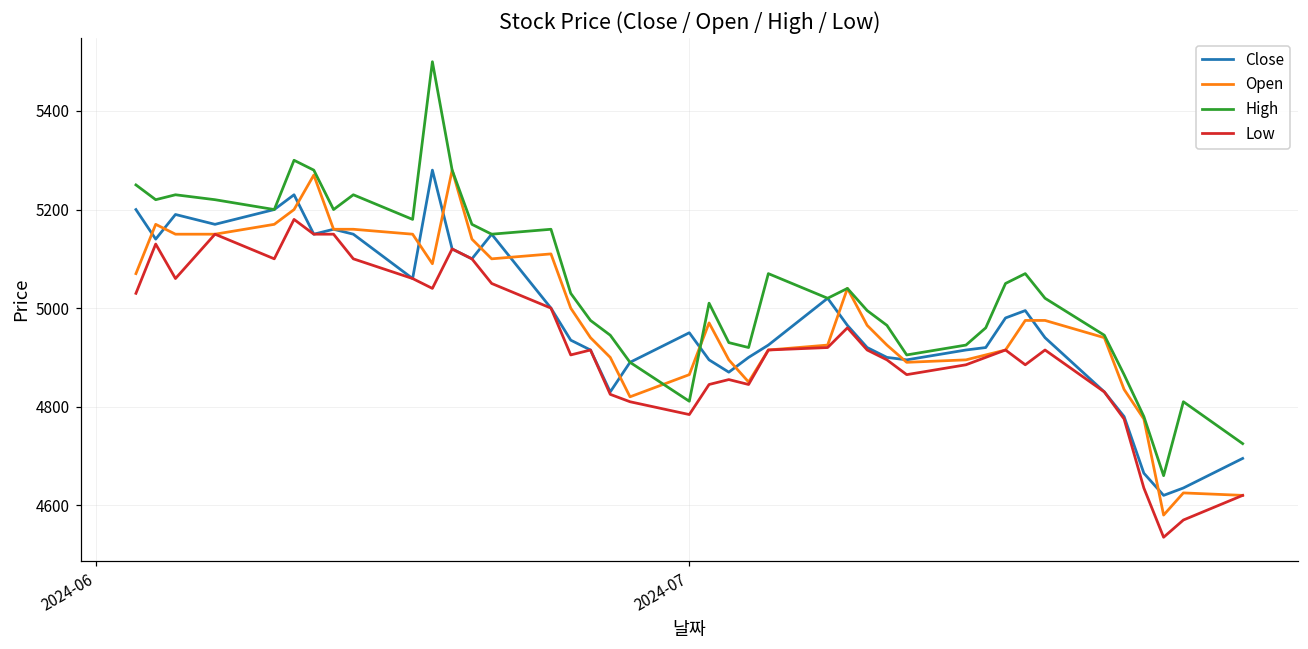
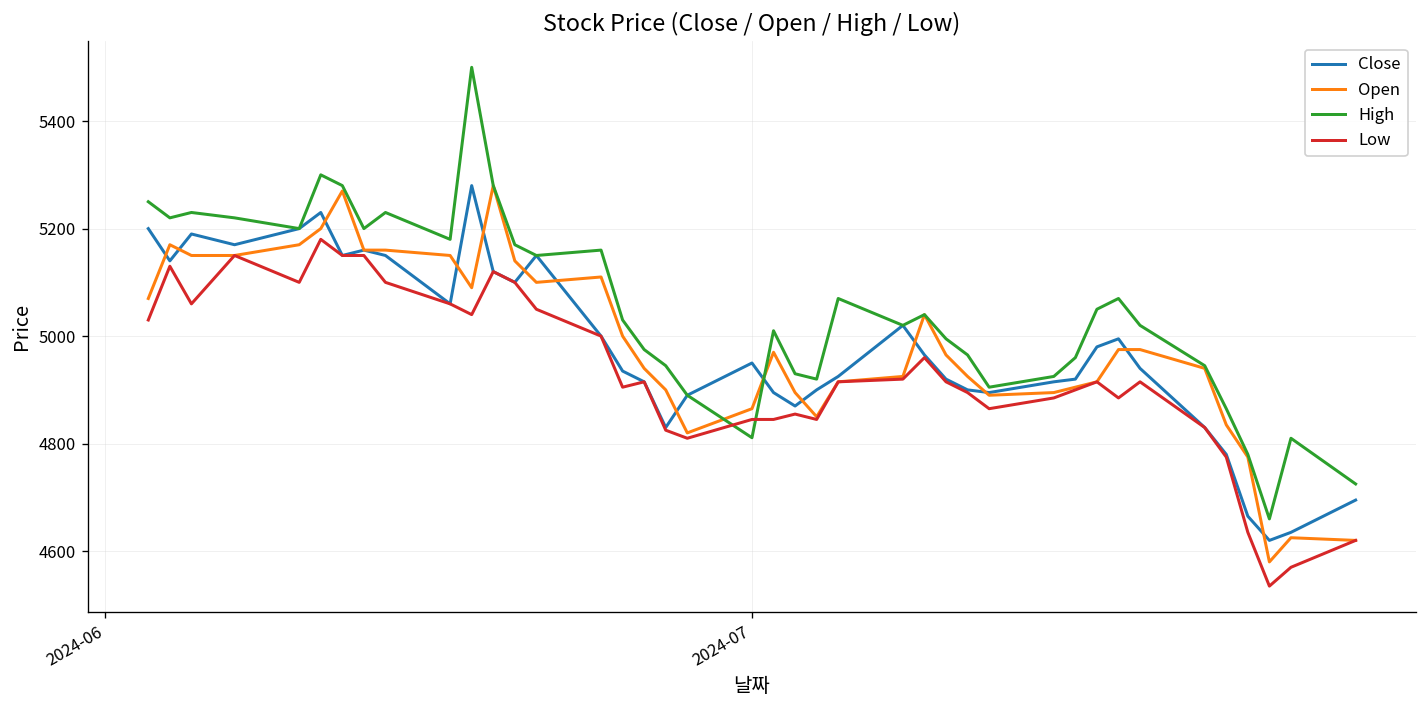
  {
    "Close": {
      "2024-07": 4950
    },
    "Open": {
      "2024-07": 4870
    },
    "High": {
      "2024-07": 4810
    },
    "Low": {
-     "2024-07": 4780
+     "2024-07": 4850
    }
  }
